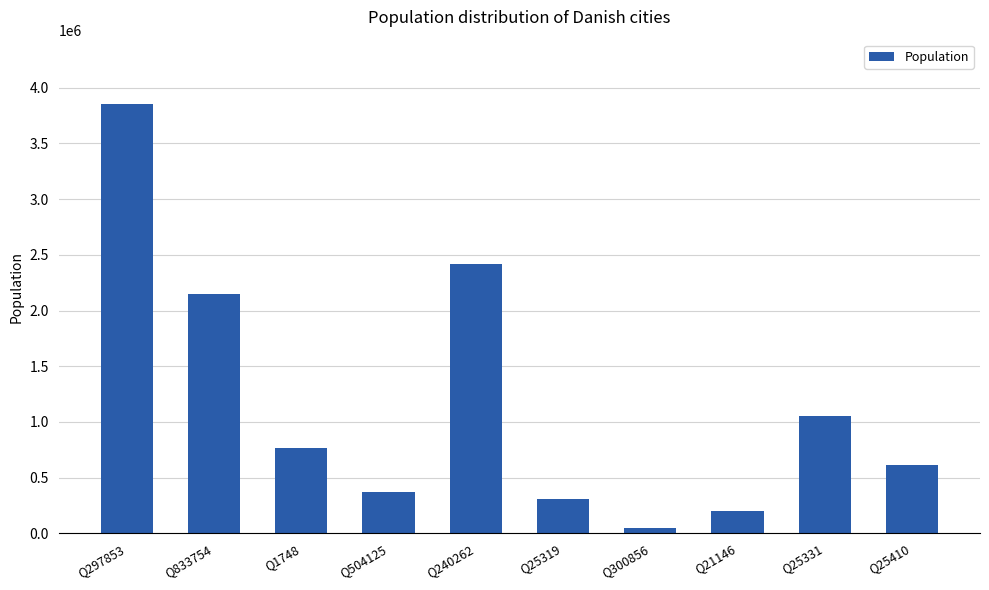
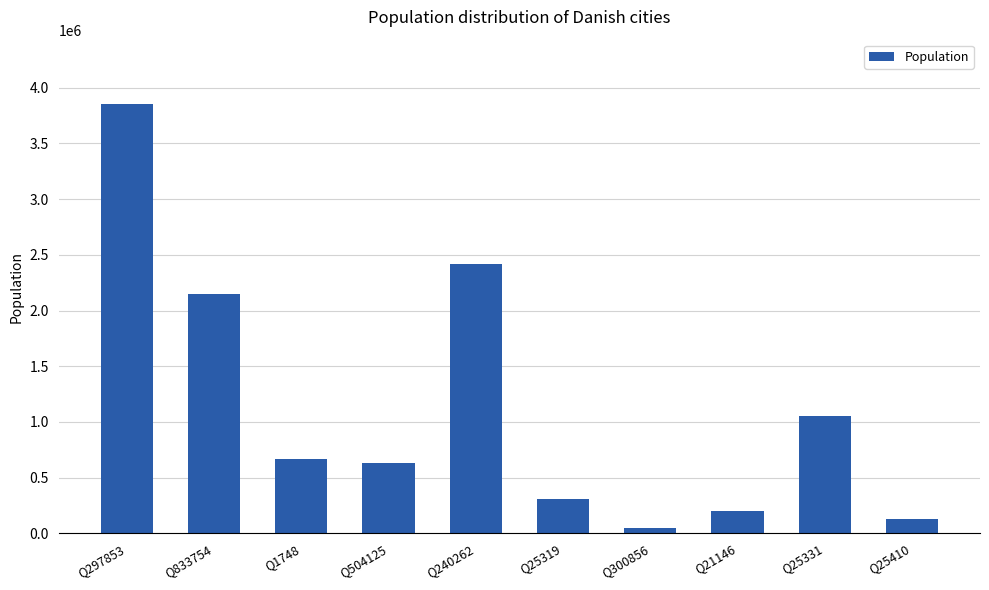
  {
    "Q297853": 3850000,
    "Q833754": 2150000,
-   "Q1748": 770000,
-   "Q504125": 370000,
+   "Q1748": 670000,
+   "Q504125": 630000,
    "Q240262": 2420000,
    "Q25319": 310000,
    "Q300856": 50000,
    "Q21146": 200000,
    "Q25331": 1050000,
-   "Q25410": 620000
+   "Q25410": 130000
  }
